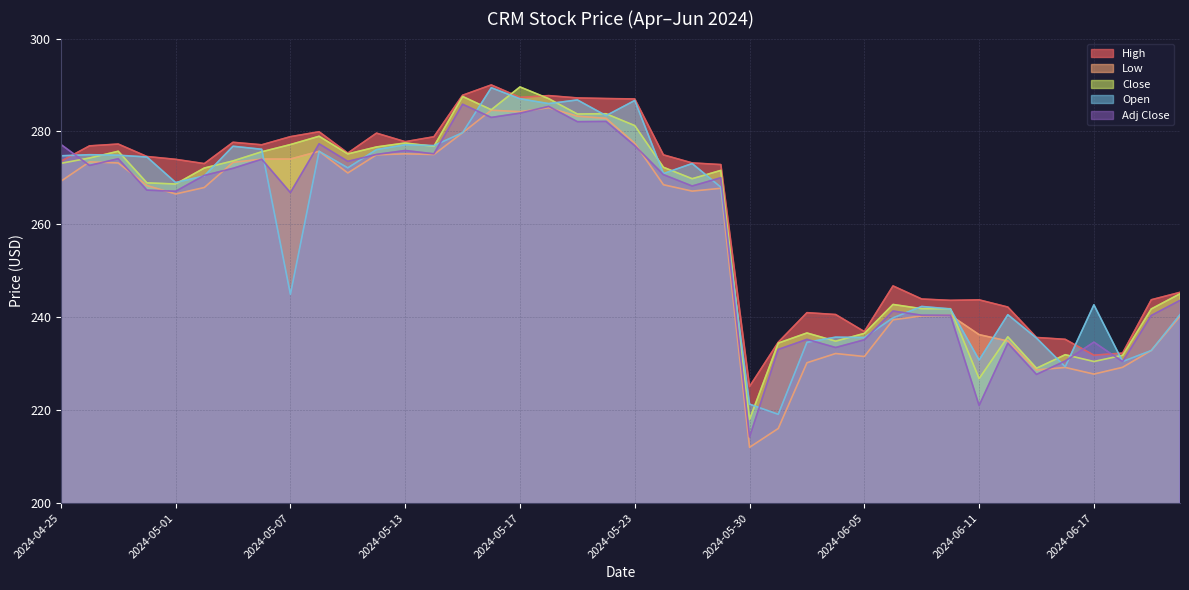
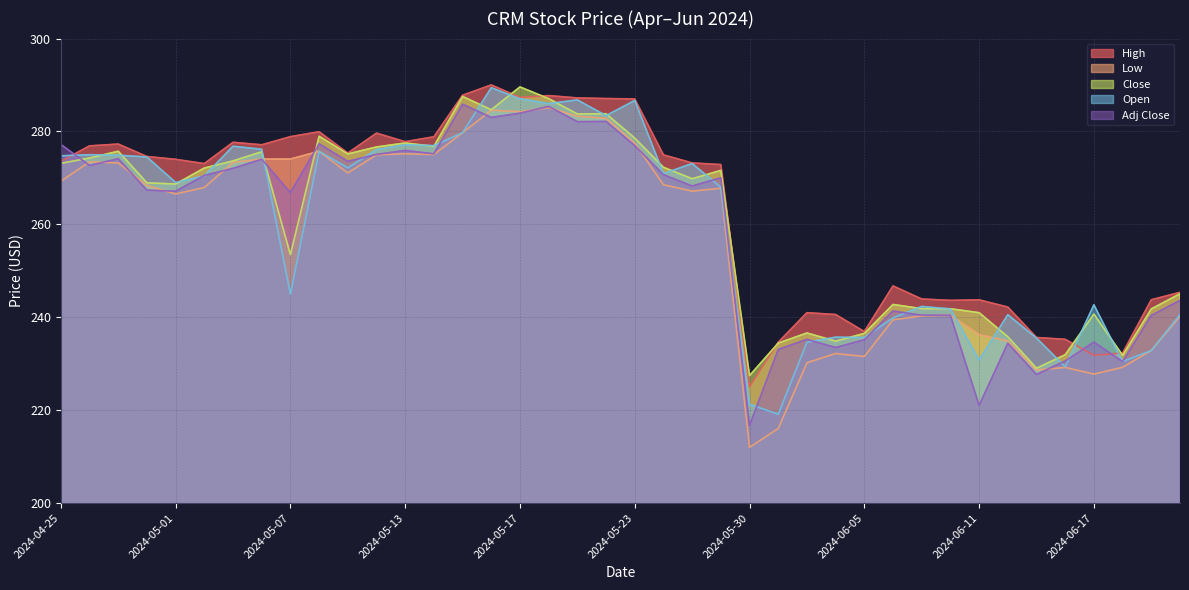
  {
    "Close": {
-     "2024-05-07": 277,
+     "2024-05-07": 253,
      "2024-05-17": 290,
-     "2024-05-23": 281,
-     "2024-05-30": 218,
-     "2024-06-11": 227,
-     "2024-06-17": 230
+     "2024-05-23": 279,
+     "2024-05-30": 227,
+     "2024-06-11": 241,
+     "2024-06-17": 241
    },
    "Open": {
      "2024-04-25": 275,
      "2024-05-07": 245,
      "2024-05-30": 221,
      "2024-06-11": 231,
      "2024-06-17": 243
    },
    "Adj Close": {
      "2024-04-25": 277,
      "2024-05-01": 267,
      "2024-05-07": 267,
      "2024-05-13": 276,
-     "2024-05-30": 214,
+     "2024-05-30": 217,
      "2024-06-11": 221,
      "2024-06-17": 235
    }
  }
